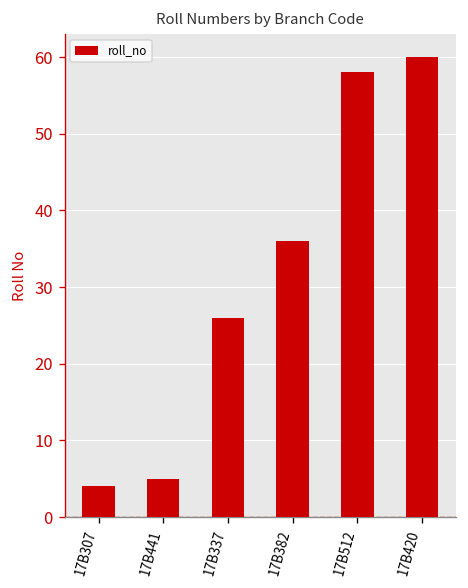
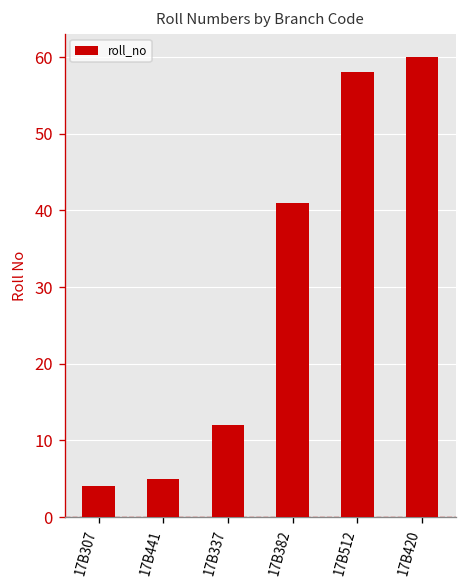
  {
    "17B307": 4,
    "17B441": 5,
-   "17B337": 26,
-   "17B382": 36,
+   "17B337": 12,
+   "17B382": 41,
    "17B512": 58,
    "17B420": 60
  }
